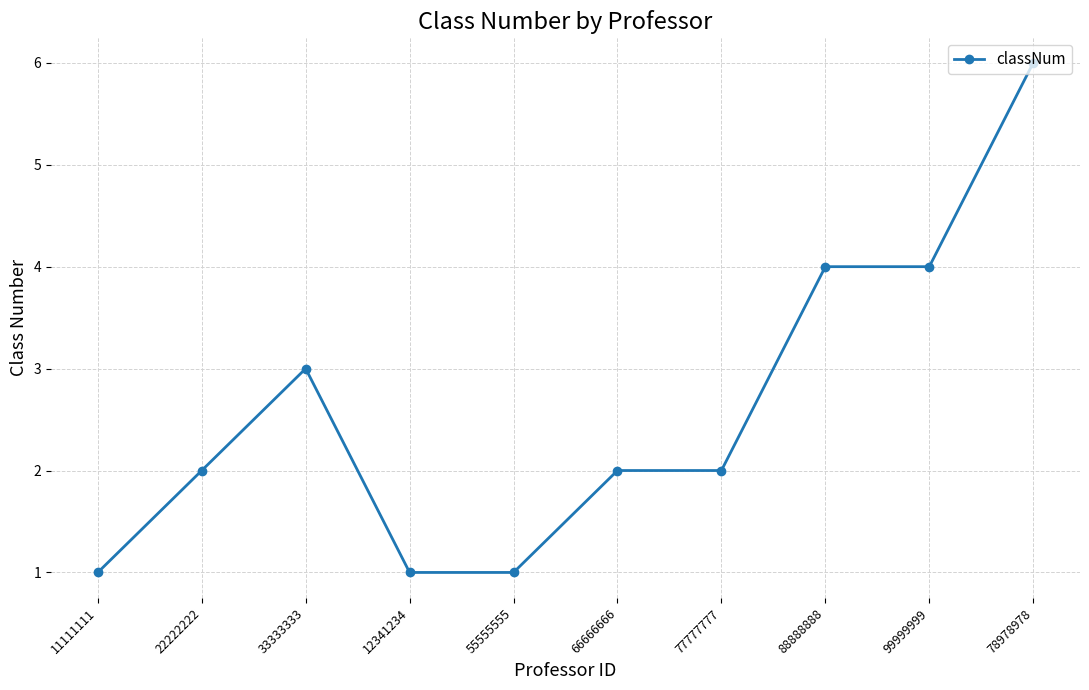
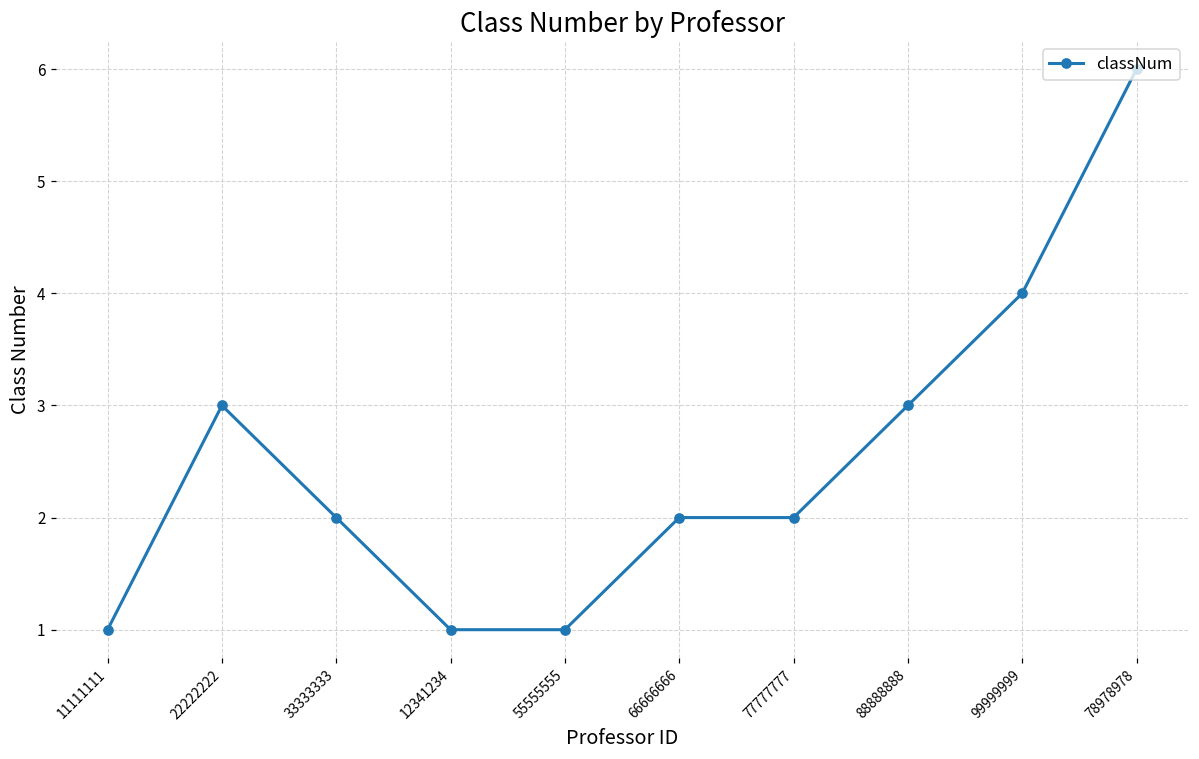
  {
    "11111111": 1,
-   "22222222": 2,
-   "33333333": 3,
+   "22222222": 3,
+   "33333333": 2,
    "12341234": 1,
    "55555555": 1,
    "66666666": 2,
    "77777777": 2,
-   "88888888": 4,
+   "88888888": 3,
    "99999999": 4
  }
